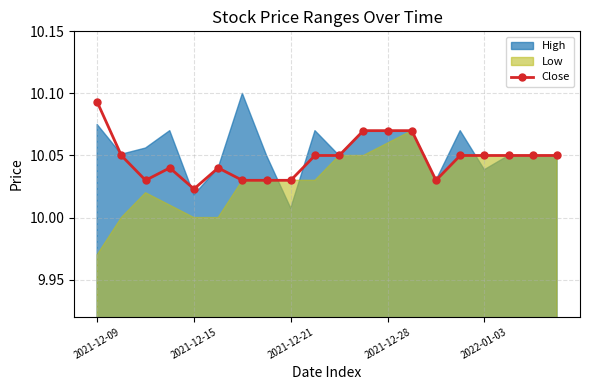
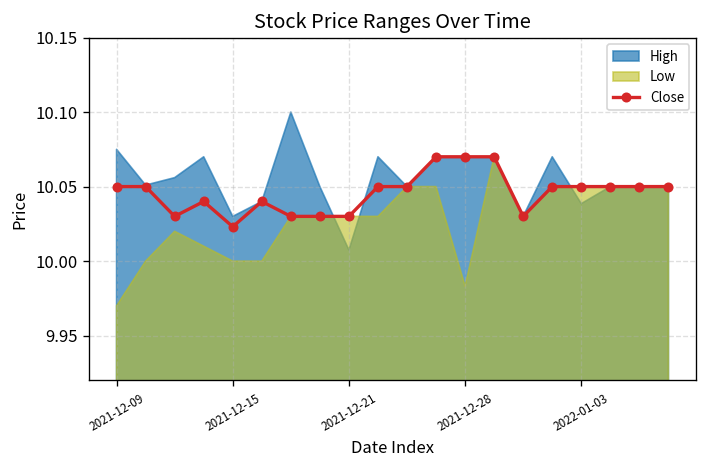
  {
    "Close": {
-     "2021-12-09": 10.093,
+     "2021-12-09": 10.050,
      "2021-12-15": 10.023
    },
    "High": {
      "2021-12-09": 10.075,
-     "2021-12-15": 10.018,
+     "2021-12-15": 10.030,
      "2021-12-21": 10.007,
      "2022-01-03": 10.039
    },
    "Low": {
      "2021-12-09": 9.970,
      "2021-12-15": 10.000,
-     "2021-12-28": 10.060
+     "2021-12-28": 9.983
    }
  }
